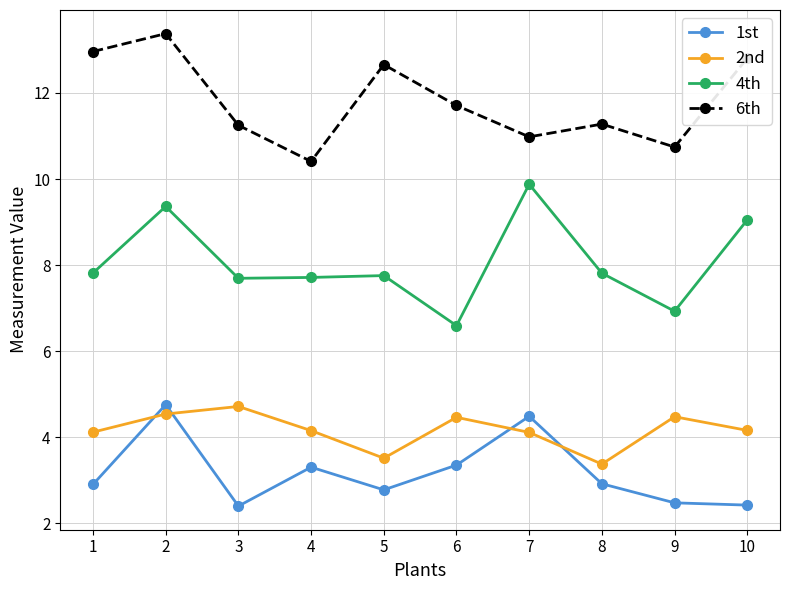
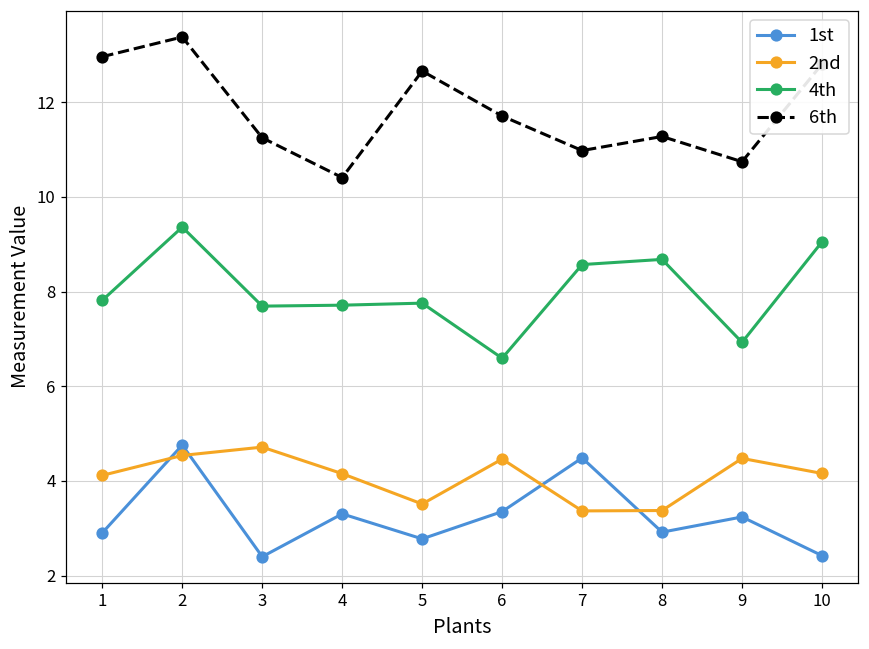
  {
    "1st": {
      "1": 2.9,
      "2": 4.8,
      "3": 2.4,
      "4": 3.3,
      "5": 2.8,
      "6": 3.4,
      "7": 4.5,
      "8": 2.9,
-     "9": 2.5,
+     "9": 3.2,
      "10": 2.4
    },
    "2nd": {
      "1": 4.1,
      "2": 4.5,
      "3": 4.7,
      "4": 4.2,
      "5": 3.5,
      "6": 4.5,
-     "7": 4.1,
+     "7": 3.4,
      "8": 3.4,
      "9": 4.5,
      "10": 4.2
    },
    "4th": {
      "1": 7.8,
      "2": 9.4,
      "3": 7.7,
      "4": 7.7,
      "5": 7.8,
      "6": 6.6,
-     "7": 9.9,
-     "8": 7.8,
+     "7": 8.6,
+     "8": 8.7,
      "9": 6.9,
      "10": 9.1
    },
    "6th": {
      "1": 13.0,
      "2": 13.4,
      "3": 11.2,
      "4": 10.4,
      "5": 12.7,
      "6": 11.7,
      "7": 11.0,
      "8": 11.3,
      "9": 10.7
    }
  }
